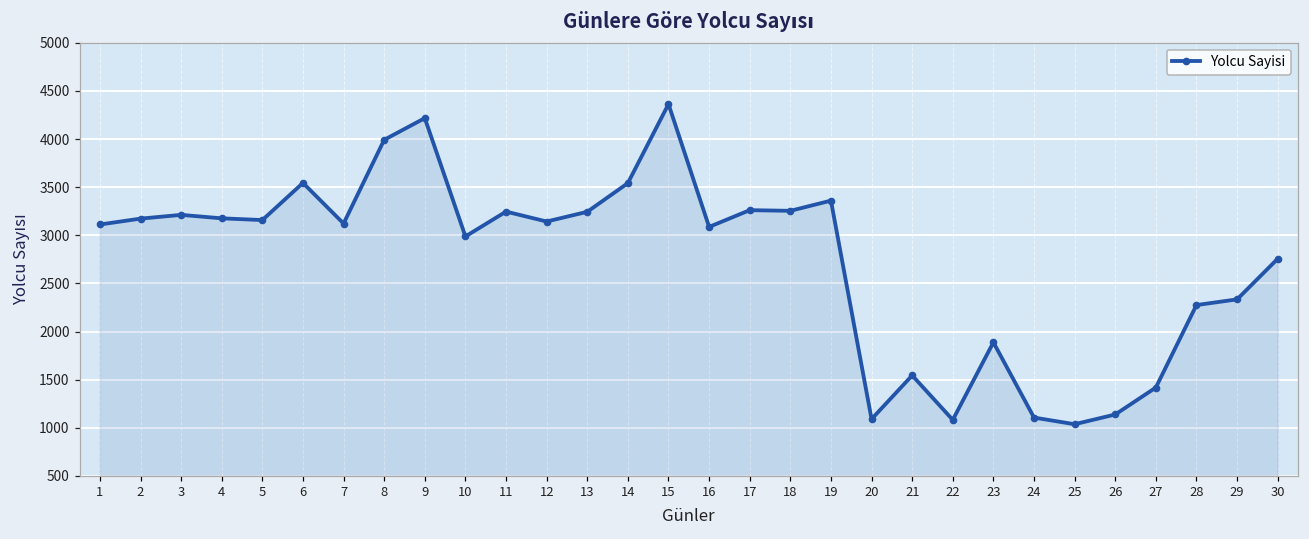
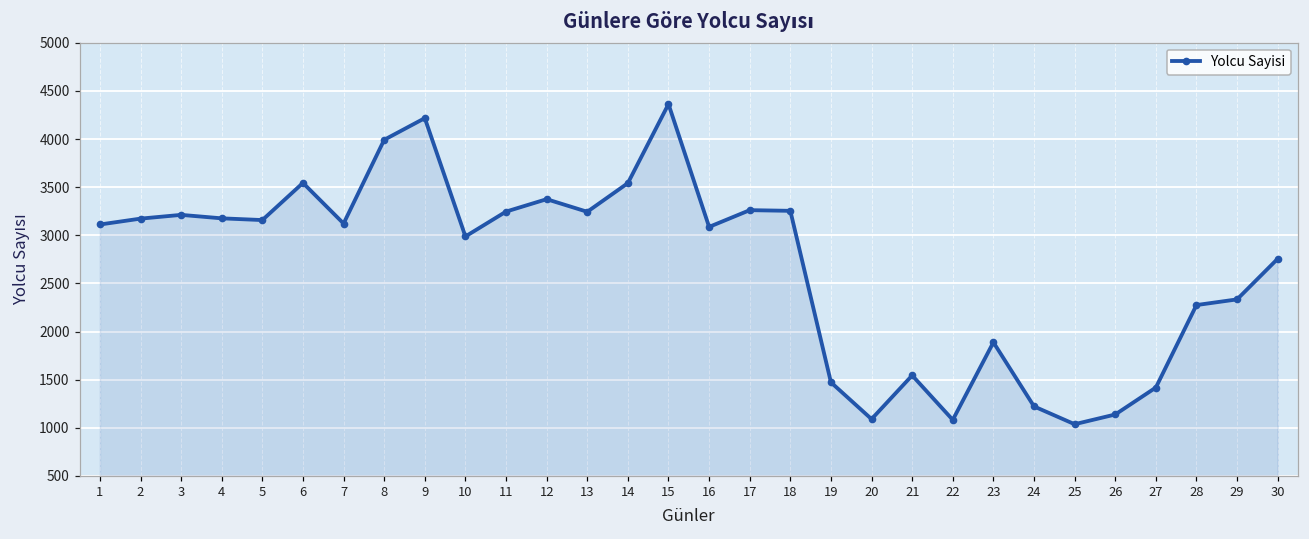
  {
    "1": 3100,
    "2": 3200,
    "3": 3200,
    "4": 3200,
    "5": 3200,
    "6": 3500,
    "7": 3100,
    "8": 4000,
    "9": 4200,
    "10": 3000,
    "11": 3200,
-   "12": 3100,
+   "12": 3400,
    "13": 3200,
    "14": 3500,
    "15": 4400,
    "16": 3100,
    "17": 3300,
    "18": 3300,
-   "19": 3400,
+   "19": 1500,
    "20": 1100,
    "21": 1500,
    "22": 1100,
    "23": 1900,
-   "24": 1100,
+   "24": 1200,
    "25": 1000,
    "26": 1100,
    "27": 1400,
    "28": 2300,
    "29": 2300,
    "30": 2800
  }
